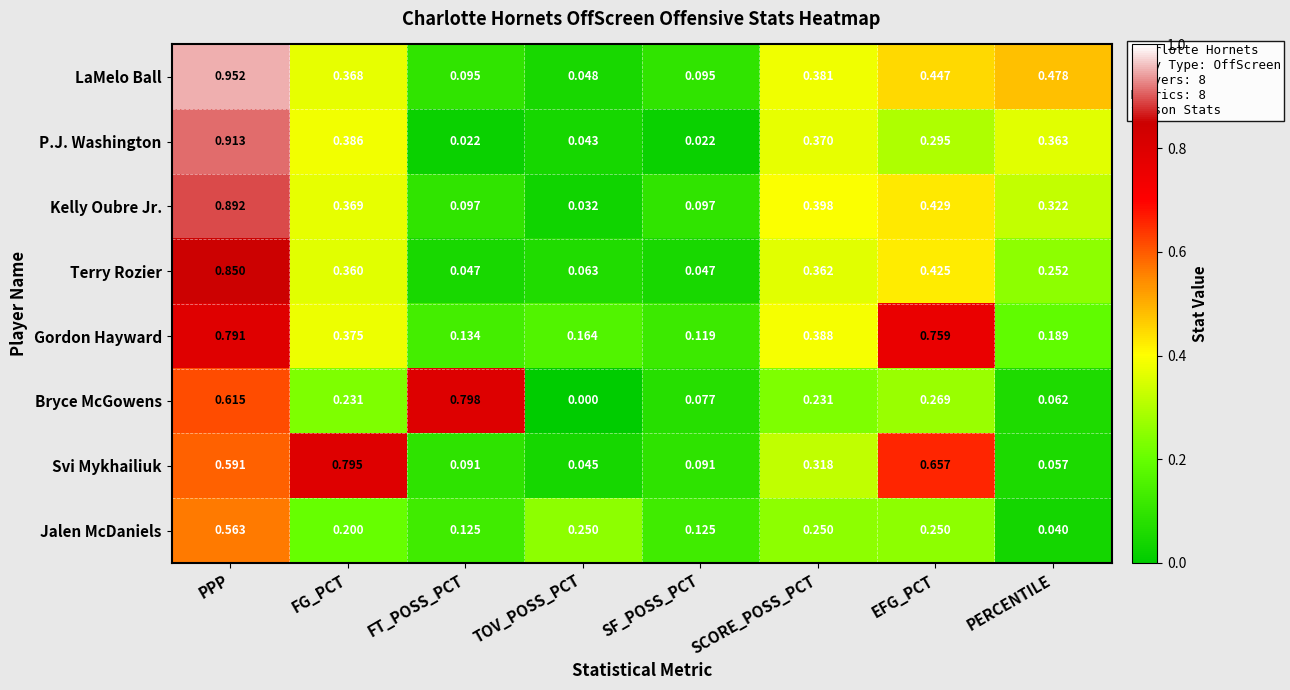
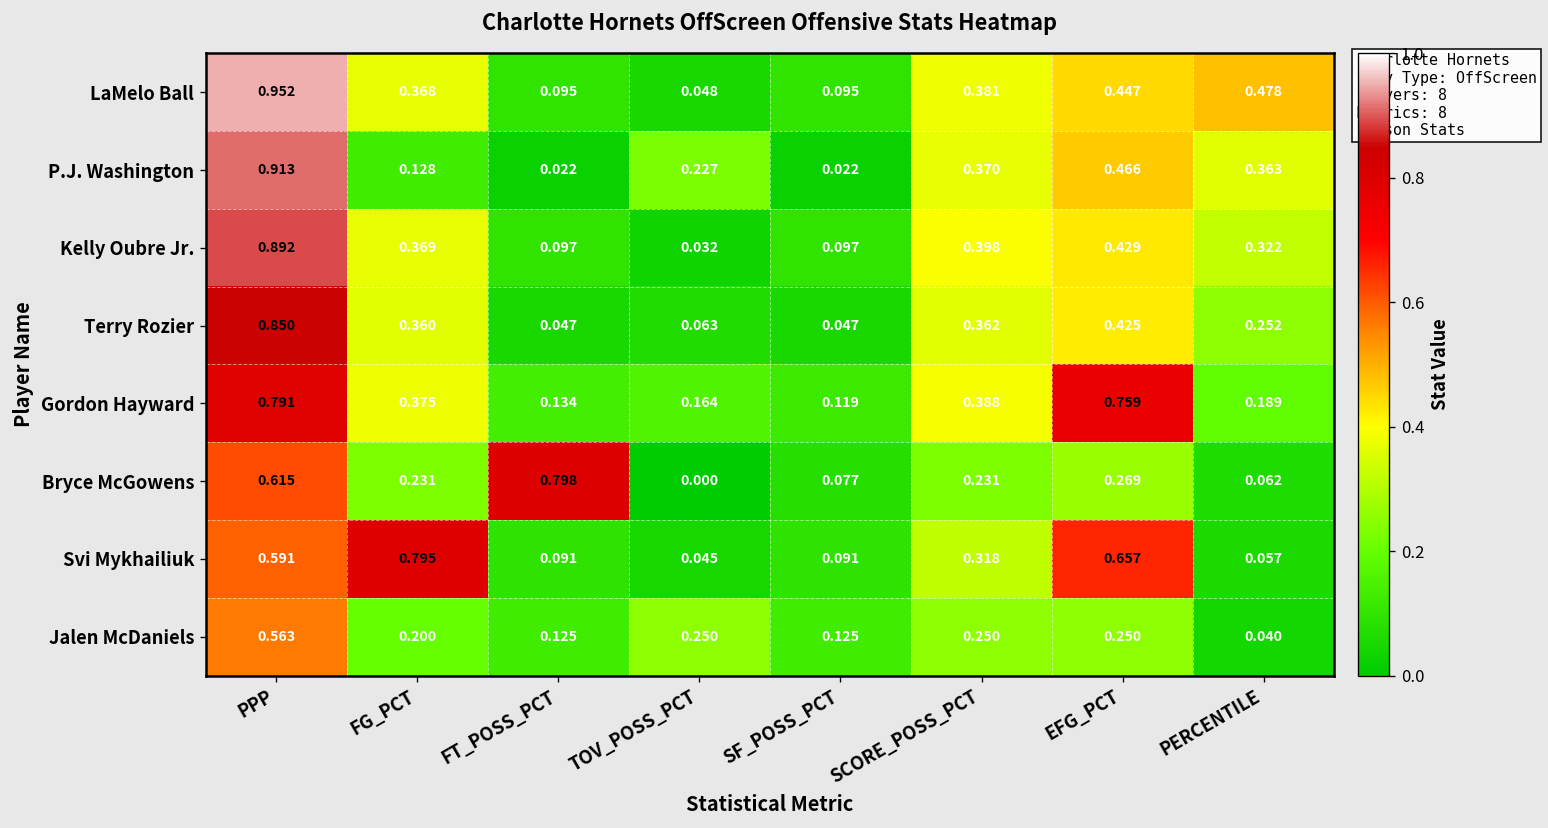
  {
    "LaMelo Ball": {
      "PPP": 0.952,
      "FG_PCT": 0.368,
      "FT_POSS_PCT": 0.095,
      "TOV_POSS_PCT": 0.048,
      "SF_POSS_PCT": 0.095,
      "SCORE_POSS_PCT": 0.381,
      "EFG_PCT": 0.447,
      "PERCENTILE": 0.478
    },
    "P.J. Washington": {
      "PPP": 0.913,
-     "FG_PCT": 0.386,
+     "FG_PCT": 0.128,
      "FT_POSS_PCT": 0.022,
-     "TOV_POSS_PCT": 0.043,
+     "TOV_POSS_PCT": 0.227,
      "SF_POSS_PCT": 0.022,
      "SCORE_POSS_PCT": 0.370,
-     "EFG_PCT": 0.295,
+     "EFG_PCT": 0.466,
      "PERCENTILE": 0.363
    },
    "Kelly Oubre Jr.": {
      "PPP": 0.892,
      "FG_PCT": 0.369,
      "FT_POSS_PCT": 0.097,
      "TOV_POSS_PCT": 0.032,
      "SF_POSS_PCT": 0.097,
      "SCORE_POSS_PCT": 0.398,
      "EFG_PCT": 0.429,
      "PERCENTILE": 0.322
    },
    "Terry Rozier": {
      "PPP": 0.850,
      "FG_PCT": 0.360,
      "FT_POSS_PCT": 0.047,
      "TOV_POSS_PCT": 0.063,
      "SF_POSS_PCT": 0.047,
      "SCORE_POSS_PCT": 0.362,
      "EFG_PCT": 0.425,
      "PERCENTILE": 0.252
    },
    "Gordon Hayward": {
      "PPP": 0.791,
      "FG_PCT": 0.375,
      "FT_POSS_PCT": 0.134,
      "TOV_POSS_PCT": 0.164,
      "SF_POSS_PCT": 0.119,
      "SCORE_POSS_PCT": 0.388,
      "EFG_PCT": 0.759,
      "PERCENTILE": 0.189
    },
    "Bryce McGowens": {
      "PPP": 0.615,
      "FG_PCT": 0.231,
      "FT_POSS_PCT": 0.798,
      "TOV_POSS_PCT": 0.000,
      "SF_POSS_PCT": 0.077,
      "SCORE_POSS_PCT": 0.231,
      "EFG_PCT": 0.269,
      "PERCENTILE": 0.062
    },
    "Svi Mykhailiuk": {
      "PPP": 0.591,
      "FG_PCT": 0.795,
      "FT_POSS_PCT": 0.091,
      "TOV_POSS_PCT": 0.045,
      "SF_POSS_PCT": 0.091,
      "SCORE_POSS_PCT": 0.318,
      "EFG_PCT": 0.657,
      "PERCENTILE": 0.057
    },
    "Jalen McDaniels": {
      "PPP": 0.563,
      "FG_PCT": 0.200,
      "FT_POSS_PCT": 0.125,
      "TOV_POSS_PCT": 0.250,
      "SF_POSS_PCT": 0.125,
      "SCORE_POSS_PCT": 0.250,
      "EFG_PCT": 0.250,
      "PERCENTILE": 0.040
    }
  }
